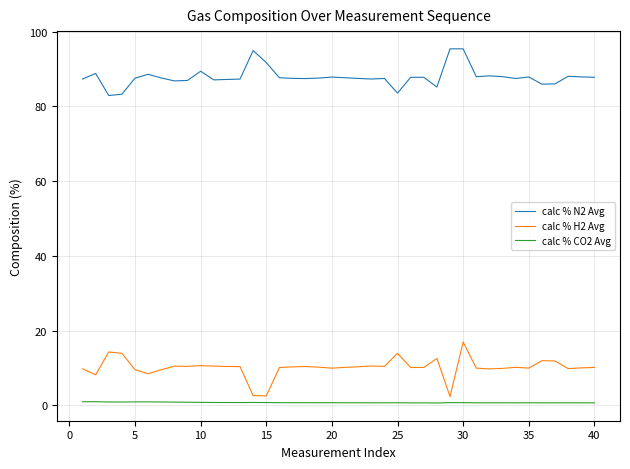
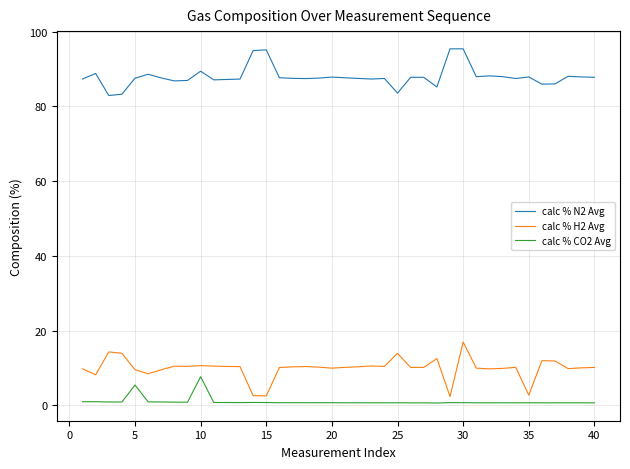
  {
    "calc % N2 Avg": {
      "5": 88,
      "10": 89,
-     "15": 92,
+     "15": 95,
      "20": 88,
      "25": 84,
      "30": 95,
      "35": 88,
      "40": 88
    },
    "calc % H2 Avg": {
      "5": 10,
      "10": 11,
      "15": 3,
      "20": 10,
      "25": 14,
      "30": 17,
-     "35": 10,
+     "35": 3,
      "40": 10
    },
    "calc % CO2 Avg": {
-     "5": 1,
-     "10": 1,
+     "5": 5,
+     "10": 8,
      "15": 1,
      "20": 1,
      "25": 1,
      "30": 1,
      "35": 1,
      "40": 1
    }
  }
